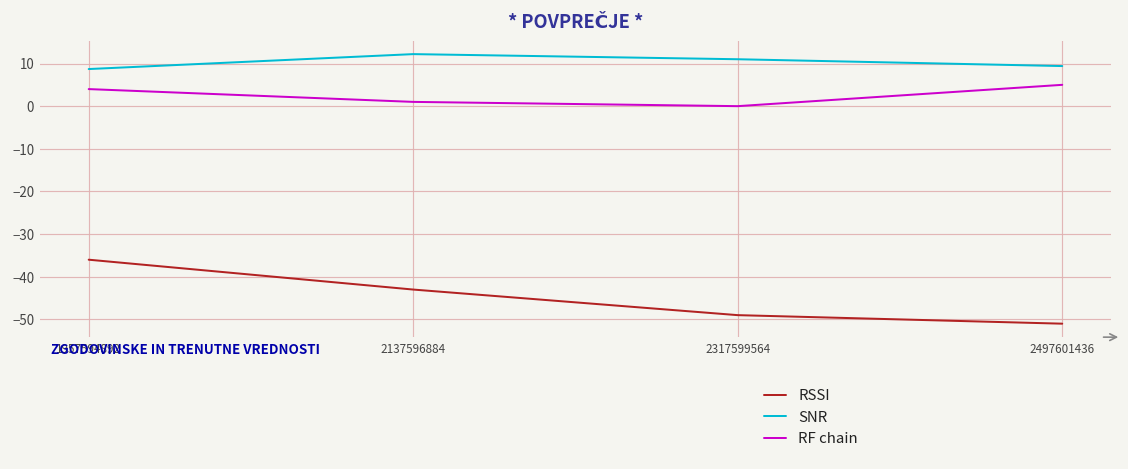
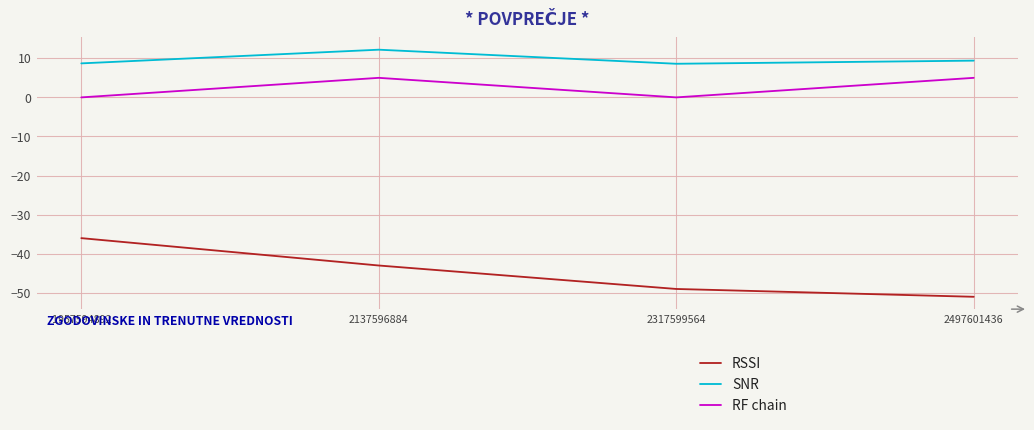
  {
    "RSSI": {
      "1957594892": -36,
      "2137596884": -43,
      "2317599564": -49,
      "2497601436": -51
    },
    "SNR": {
      "1957594892": 9,
      "2137596884": 12,
-     "2317599564": 11,
+     "2317599564": 9,
      "2497601436": 9
    },
    "RF chain": {
-     "1957594892": 4,
-     "2137596884": 1,
+     "1957594892": 0,
+     "2137596884": 5,
      "2317599564": 0,
      "2497601436": 5
    }
  }
